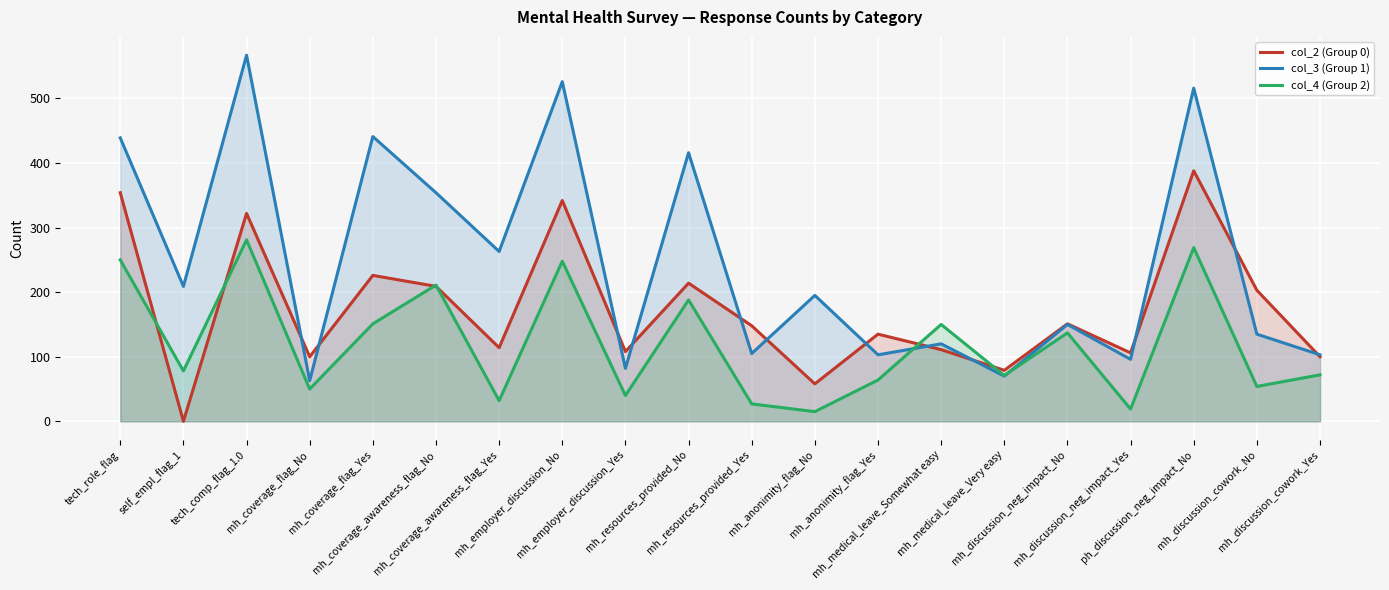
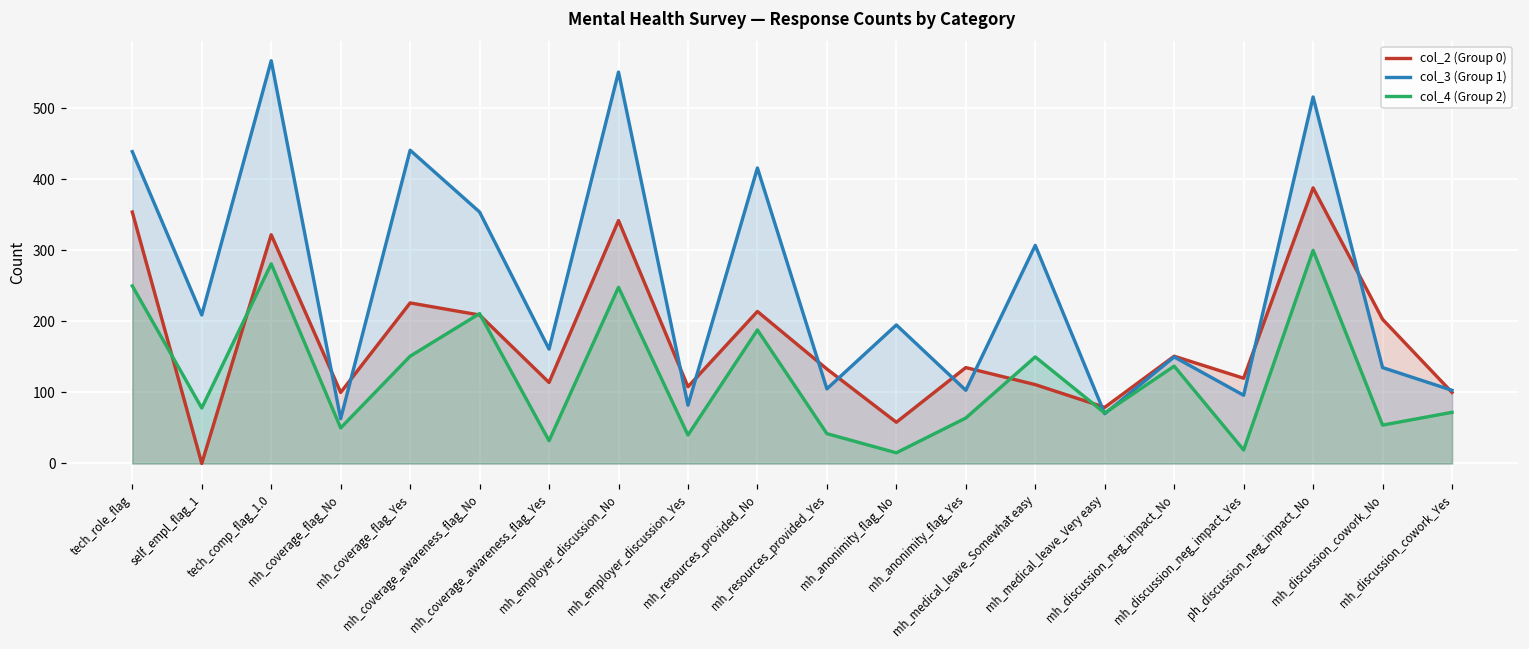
  {
    "col_2 (Group 0)": {
      "tech_role_flag": 350,
      "self_empl_flag_1": 0,
      "tech_comp_flag_1.0": 320,
      "mh_coverage_flag_No": 100,
      "mh_coverage_flag_Yes": 230,
      "mh_coverage_awareness_flag_Yes": 110,
      "mh_employer_discussion_No": 340,
      "mh_employer_discussion_Yes": 110,
      "mh_resources_provided_No": 210,
-     "mh_resources_provided_Yes": 150,
+     "mh_resources_provided_Yes": 130,
      "mh_anonimity_flag_No": 60,
      "mh_anonimity_flag_Yes": 140,
      "mh_medical_leave_Somewhat easy": 110,
      "mh_medical_leave_Very easy": 80,
-     "mh_discussion_neg_impact_Yes": 110,
+     "mh_discussion_neg_impact_Yes": 120,
      "ph_discussion_neg_impact_No": 390,
      "mh_discussion_cowork_No": 200
    },
    "col_3 (Group 1)": {
      "tech_role_flag": 440,
      "self_empl_flag_1": 210,
      "tech_comp_flag_1.0": 570,
      "mh_coverage_flag_No": 60,
      "mh_coverage_flag_Yes": 440,
      "mh_coverage_awareness_flag_No": 350,
-     "mh_coverage_awareness_flag_Yes": 260,
-     "mh_employer_discussion_No": 530,
+     "mh_coverage_awareness_flag_Yes": 160,
+     "mh_employer_discussion_No": 550,
      "mh_employer_discussion_Yes": 80,
      "mh_resources_provided_No": 420,
      "mh_resources_provided_Yes": 110,
      "mh_anonimity_flag_No": 200,
      "mh_anonimity_flag_Yes": 100,
-     "mh_medical_leave_Somewhat easy": 120,
+     "mh_medical_leave_Somewhat easy": 310,
      "mh_discussion_neg_impact_Yes": 100,
      "ph_discussion_neg_impact_No": 520,
      "mh_discussion_cowork_No": 140
    },
    "col_4 (Group 2)": {
      "tech_role_flag": 250,
      "self_empl_flag_1": 80,
      "tech_comp_flag_1.0": 280,
      "mh_coverage_flag_No": 50,
      "mh_coverage_flag_Yes": 150,
      "mh_coverage_awareness_flag_Yes": 30,
      "mh_employer_discussion_No": 250,
      "mh_employer_discussion_Yes": 40,
      "mh_resources_provided_No": 190,
-     "mh_resources_provided_Yes": 30,
+     "mh_resources_provided_Yes": 40,
      "mh_anonimity_flag_No": 20,
      "mh_anonimity_flag_Yes": 60,
      "mh_medical_leave_Somewhat easy": 150,
      "mh_discussion_neg_impact_No": 140,
      "mh_discussion_neg_impact_Yes": 20,
-     "ph_discussion_neg_impact_No": 270,
+     "ph_discussion_neg_impact_No": 300,
      "mh_discussion_cowork_No": 50,
      "mh_discussion_cowork_Yes": 70
    }
  }
